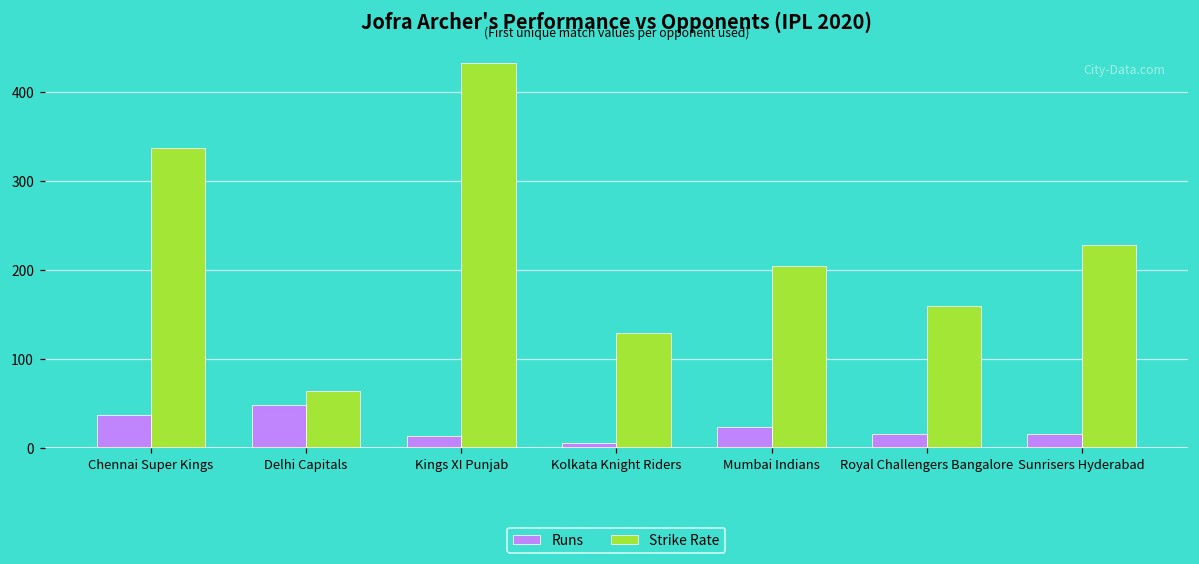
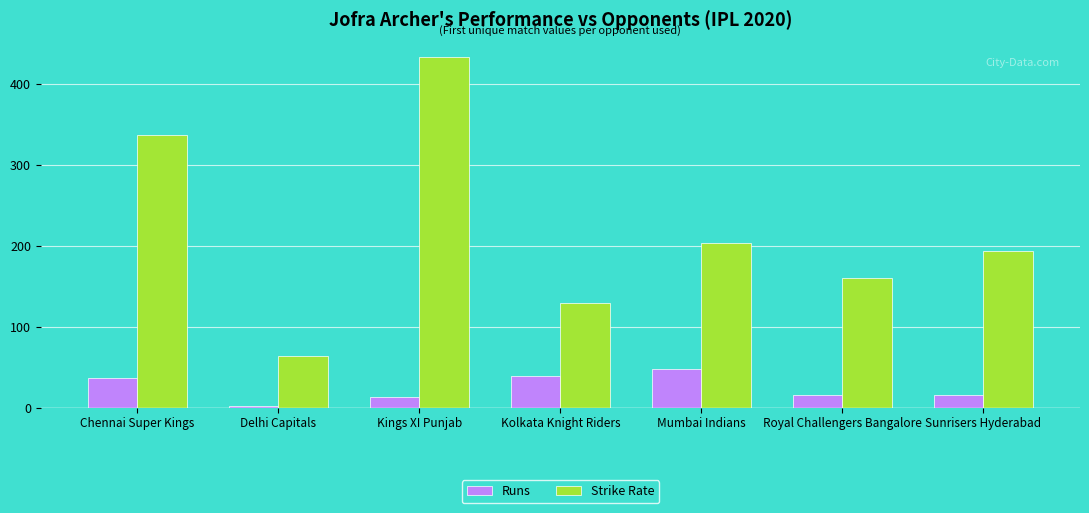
  {
    "Runs": {
      "Chennai Super Kings": 40,
-     "Delhi Capitals": 50,
+     "Delhi Capitals": 0,
      "Kings XI Punjab": 10,
-     "Kolkata Knight Riders": 10,
-     "Mumbai Indians": 20,
+     "Kolkata Knight Riders": 40,
+     "Mumbai Indians": 50,
      "Royal Challengers Bangalore": 20,
      "Sunrisers Hyderabad": 20
    },
    "Strike Rate": {
      "Chennai Super Kings": 340,
      "Delhi Capitals": 60,
      "Kings XI Punjab": 430,
      "Kolkata Knight Riders": 130,
      "Mumbai Indians": 200,
      "Royal Challengers Bangalore": 160,
-     "Sunrisers Hyderabad": 230
+     "Sunrisers Hyderabad": 190
    }
  }
